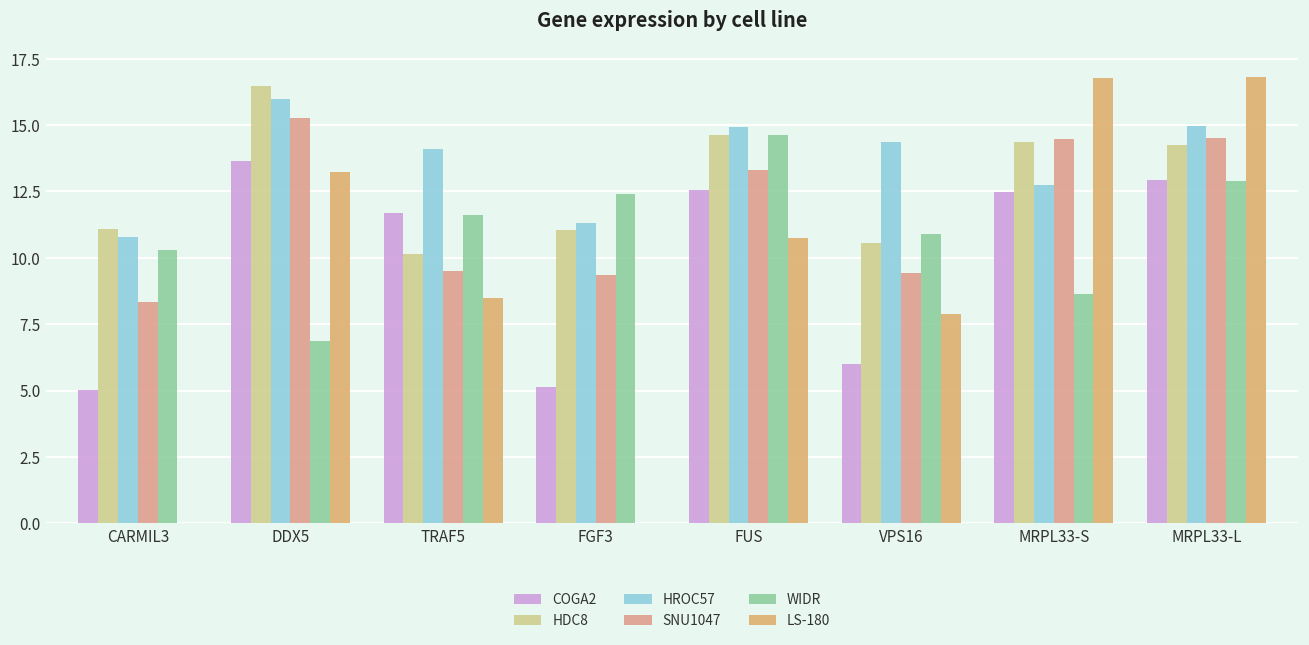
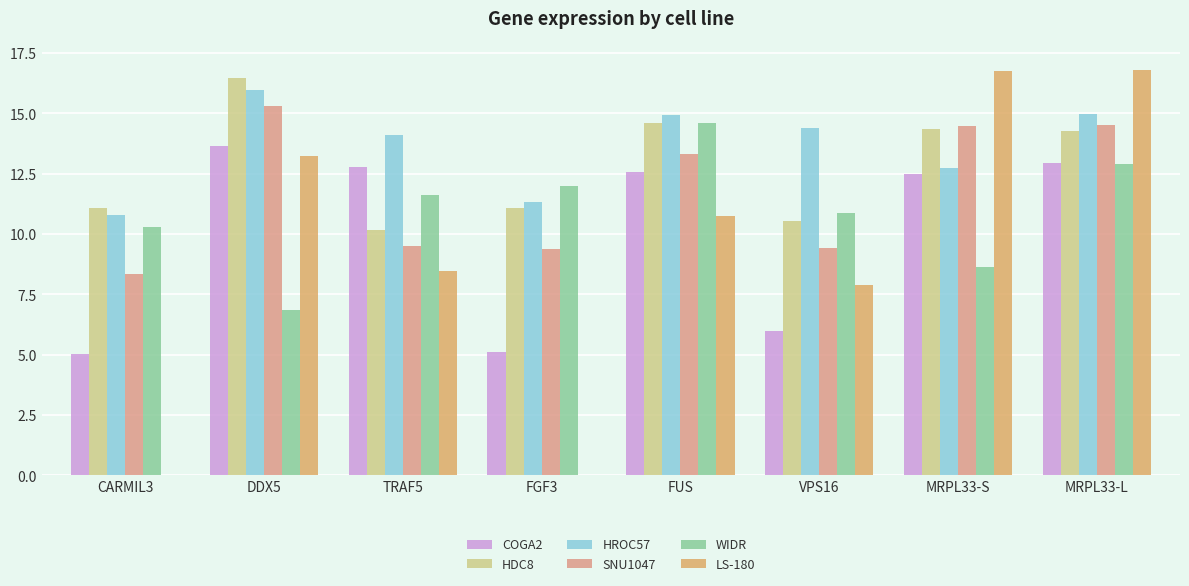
  {
    "COGA2": {
      "CARMIL3": 5.0,
      "DDX5": 13.6,
-     "TRAF5": 11.7,
+     "TRAF5": 12.8,
      "FGF3": 5.1,
      "FUS": 12.6,
      "VPS16": 6.0,
      "MRPL33-S": 12.5,
      "MRPL33-L": 12.9
    },
    "HROC57": {
      "CARMIL3": 10.8,
      "DDX5": 16.0,
      "TRAF5": 14.1,
      "FGF3": 11.3,
      "FUS": 14.9,
      "VPS16": 14.4,
      "MRPL33-S": 12.7,
      "MRPL33-L": 15.0
    },
    "WIDR": {
      "CARMIL3": 10.3,
      "DDX5": 6.9,
      "TRAF5": 11.6,
-     "FGF3": 12.4,
+     "FGF3": 12.0,
      "FUS": 14.6,
      "VPS16": 10.9,
      "MRPL33-S": 8.6,
      "MRPL33-L": 12.9
    }
  }
